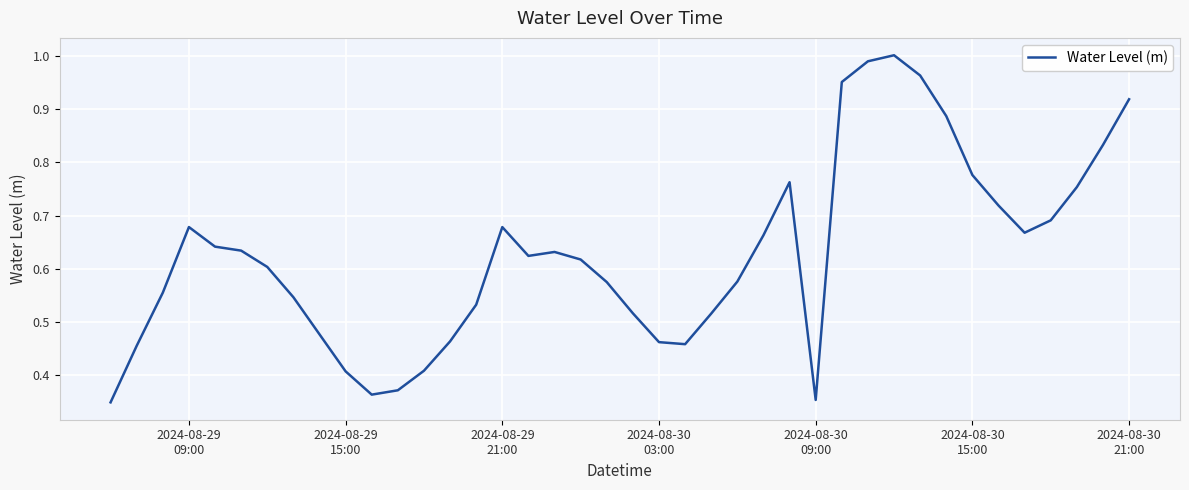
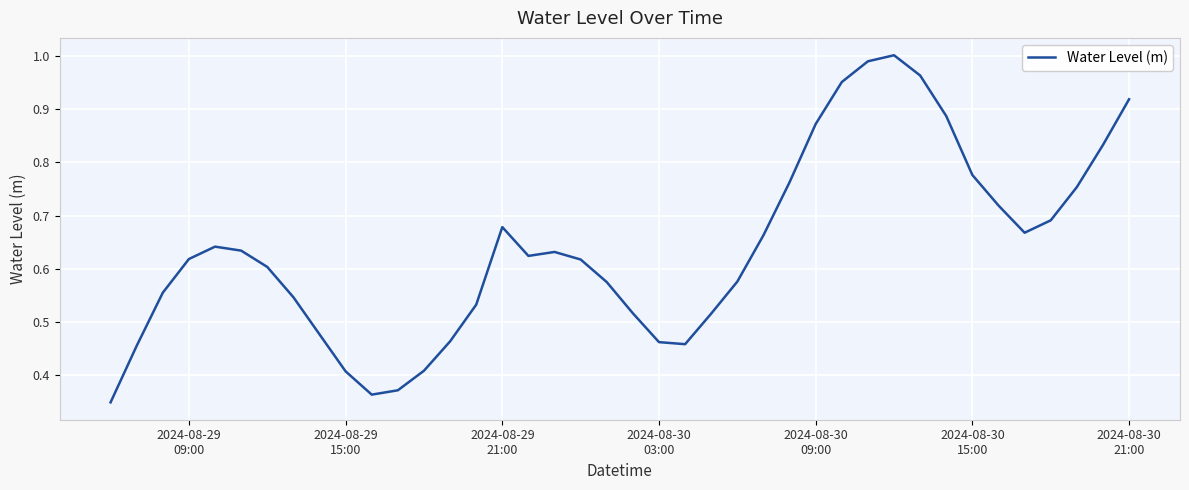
  {
-   "2024-08-29 09:00": 0.68,
+   "2024-08-29 09:00": 0.62,
    "2024-08-29 15:00": 0.41,
    "2024-08-29 21:00": 0.68,
    "2024-08-30 03:00": 0.46,
-   "2024-08-30 09:00": 0.35,
+   "2024-08-30 09:00": 0.87,
    "2024-08-30 15:00": 0.78,
    "2024-08-30 21:00": 0.92
  }
